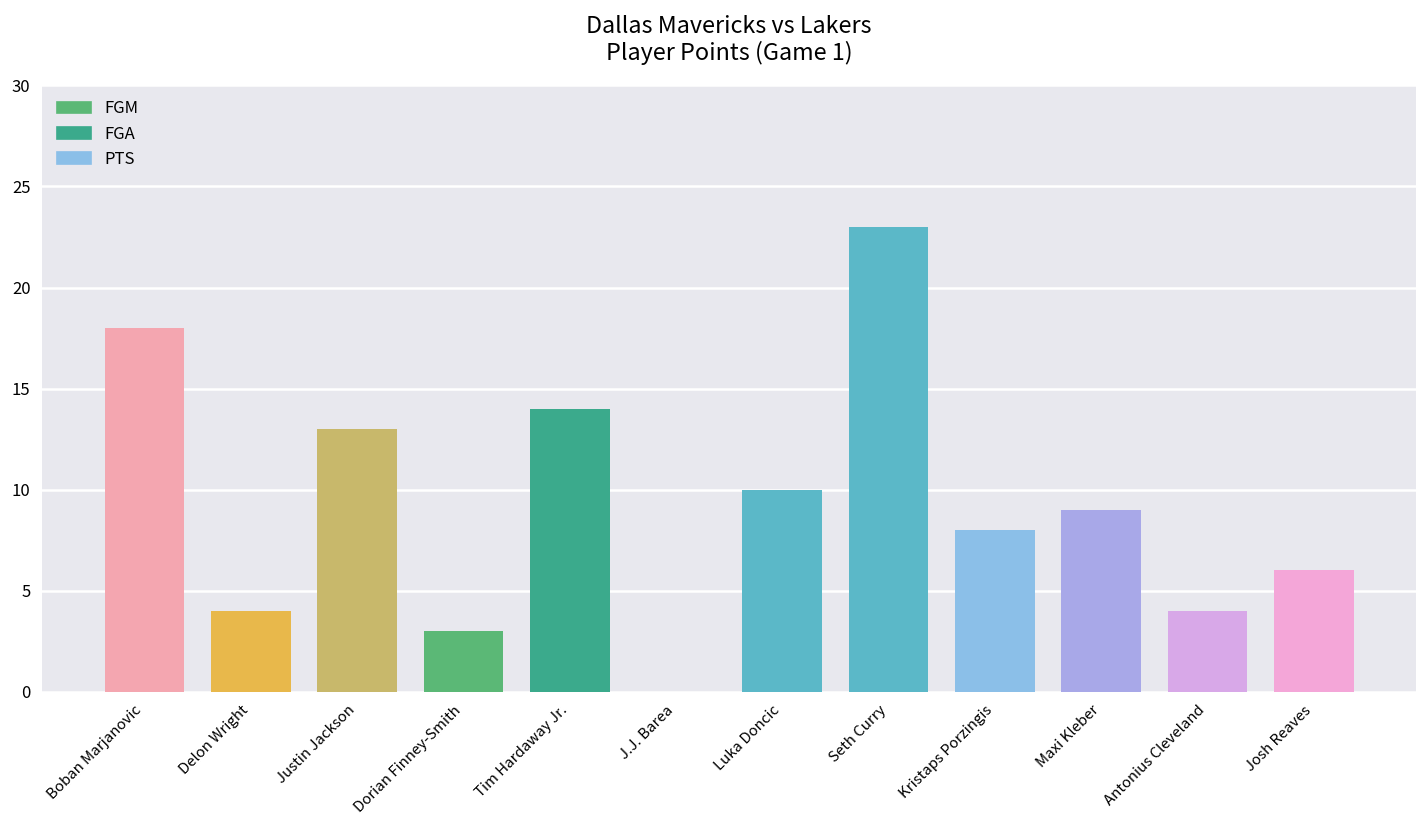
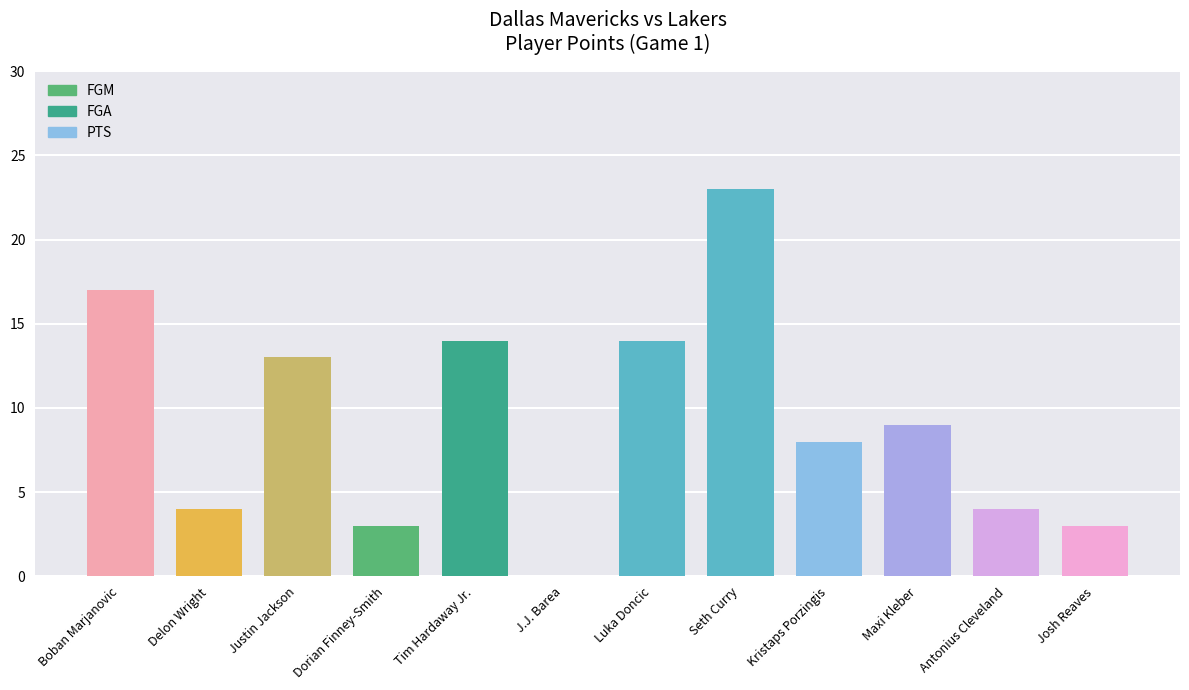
  {
-   "Boban Marjanovic": 18,
+   "Boban Marjanovic": 17,
    "Delon Wright": 4,
    "Justin Jackson": 13,
    "Dorian Finney-Smith": 3,
    "Tim Hardaway Jr.": 14,
    "J.J. Barea": 0,
-   "Luka Doncic": 10,
+   "Luka Doncic": 14,
    "Seth Curry": 23,
    "Kristaps Porzingis": 8,
    "Maxi Kleber": 9,
    "Antonius Cleveland": 4,
-   "Josh Reaves": 6
+   "Josh Reaves": 3
  }
